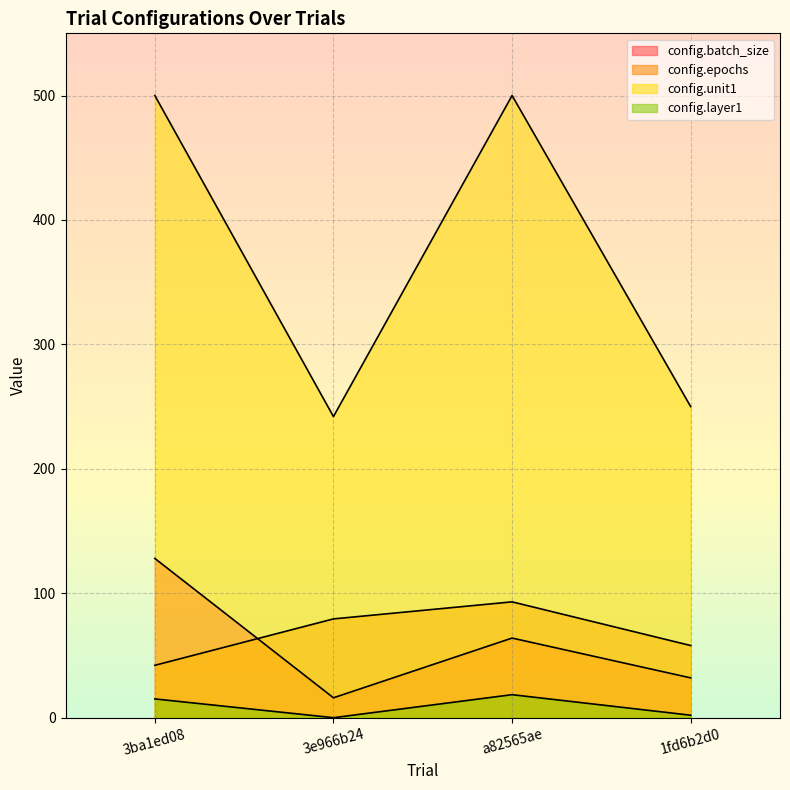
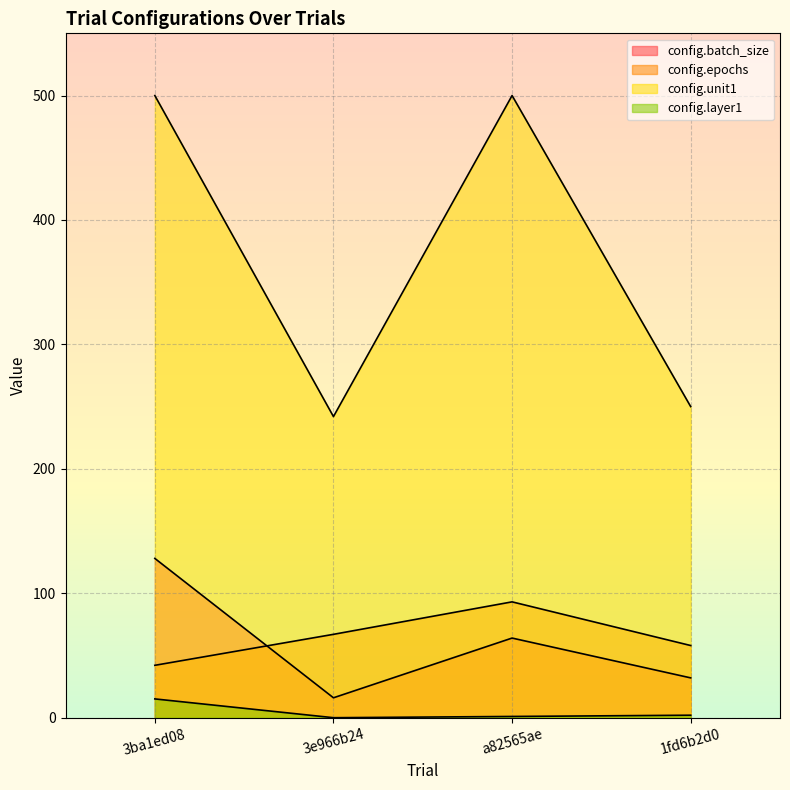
  {
    "config.batch_size": {
      "3ba1ed08": 128,
      "3e966b24": 16,
      "a82565ae": 64,
      "1fd6b2d0": 32
    },
    "config.epochs": {
      "3ba1ed08": 42,
-     "3e966b24": 79,
+     "3e966b24": 67,
      "a82565ae": 93,
      "1fd6b2d0": 58
    },
    "config.unit1": {
      "3ba1ed08": 500,
      "3e966b24": 242,
      "a82565ae": 500,
      "1fd6b2d0": 250
    },
    "config.layer1": {
      "3ba1ed08": 15,
      "3e966b24": 0,
-     "a82565ae": 19,
+     "a82565ae": 1,
      "1fd6b2d0": 2
    }
  }
